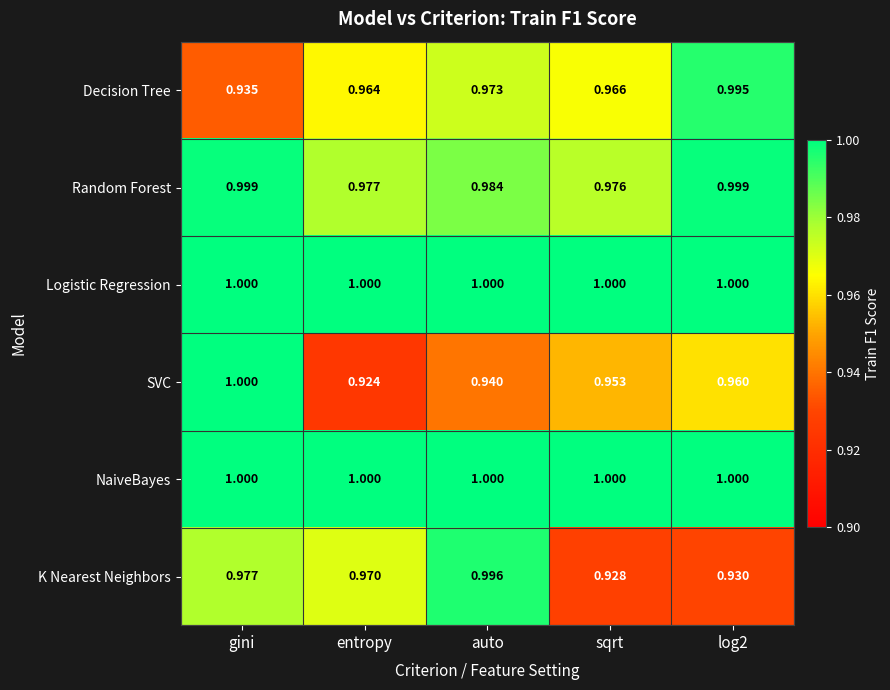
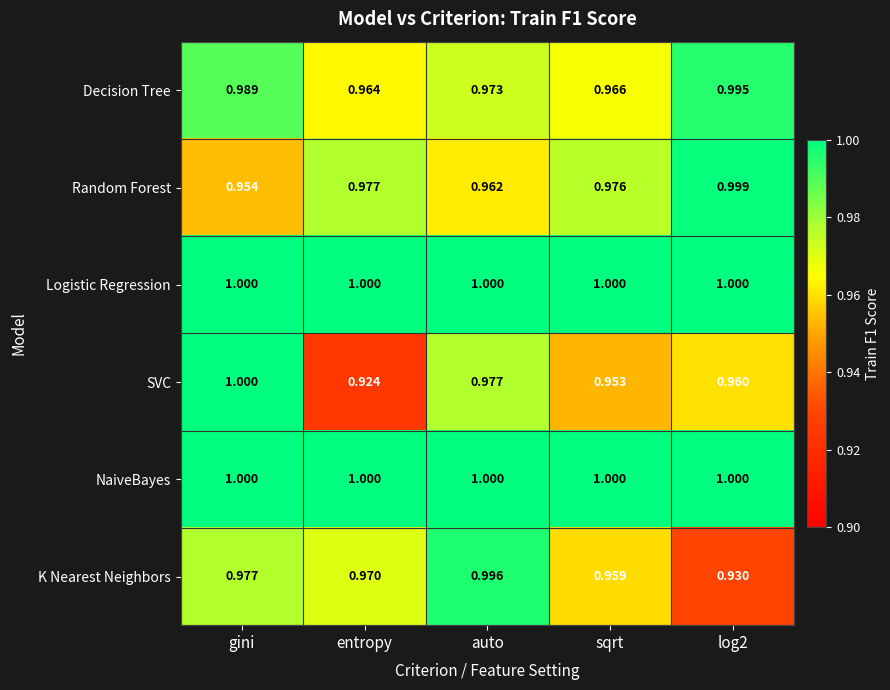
  {
    "Decision Tree": {
-     "gini": 0.935,
+     "gini": 0.989,
      "entropy": 0.964,
      "auto": 0.973,
      "sqrt": 0.966,
      "log2": 0.995
    },
    "Random Forest": {
-     "gini": 0.999,
+     "gini": 0.954,
      "entropy": 0.977,
-     "auto": 0.984,
+     "auto": 0.962,
      "sqrt": 0.976,
      "log2": 0.999
    },
    "Logistic Regression": {
      "gini": 1.000,
      "entropy": 1.000,
      "auto": 1.000,
      "sqrt": 1.000,
      "log2": 1.000
    },
    "SVC": {
      "gini": 1.000,
      "entropy": 0.924,
-     "auto": 0.940,
+     "auto": 0.977,
      "sqrt": 0.953,
      "log2": 0.960
    },
    "NaiveBayes": {
      "gini": 1.000,
      "entropy": 1.000,
      "auto": 1.000,
      "sqrt": 1.000,
      "log2": 1.000
    },
    "K Nearest Neighbors": {
      "gini": 0.977,
      "entropy": 0.970,
      "auto": 0.996,
-     "sqrt": 0.928,
+     "sqrt": 0.959,
      "log2": 0.930
    }
  }
